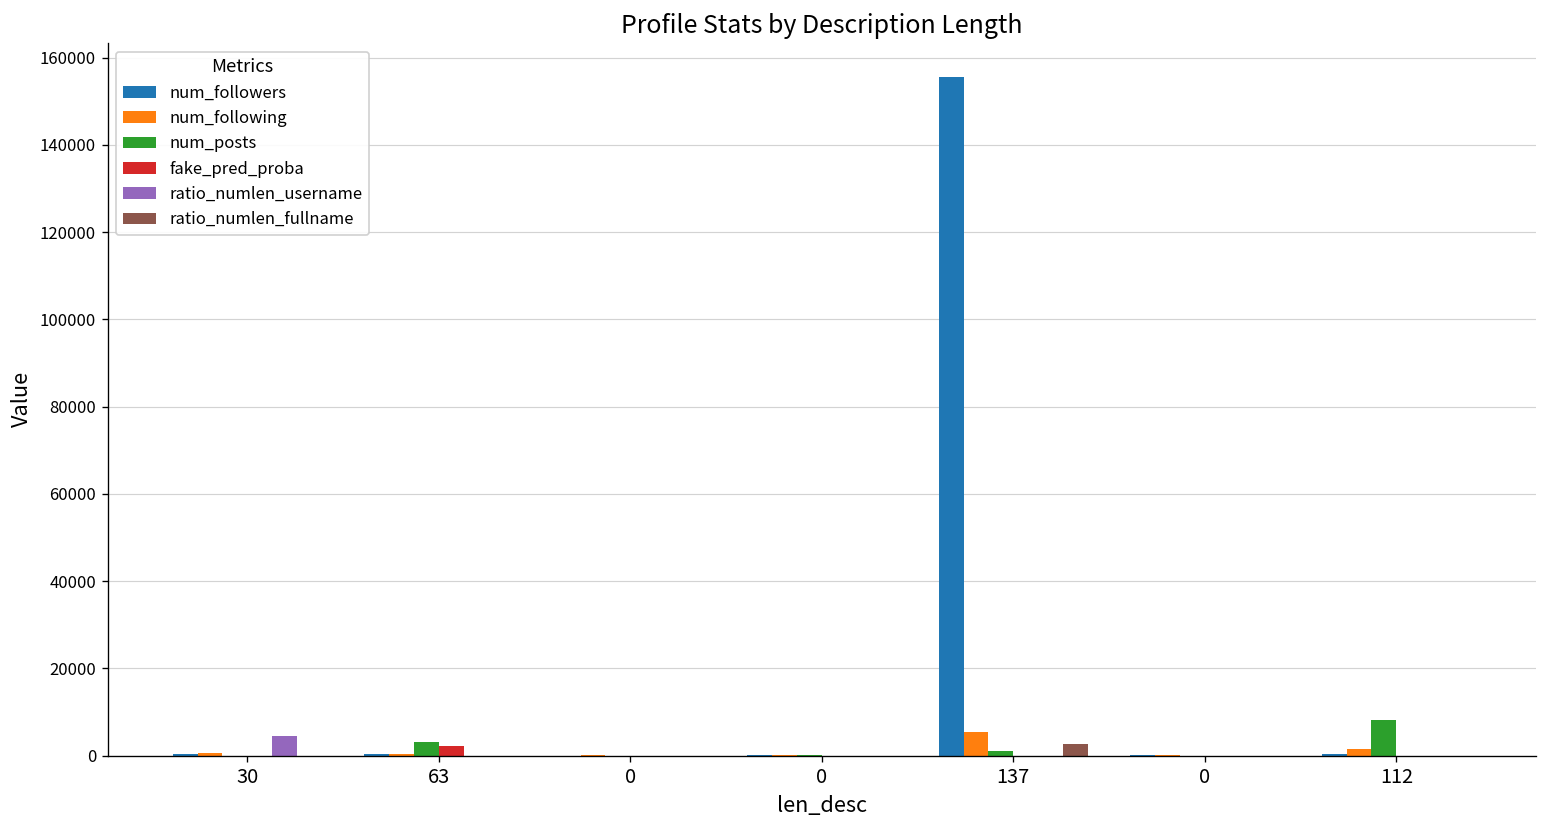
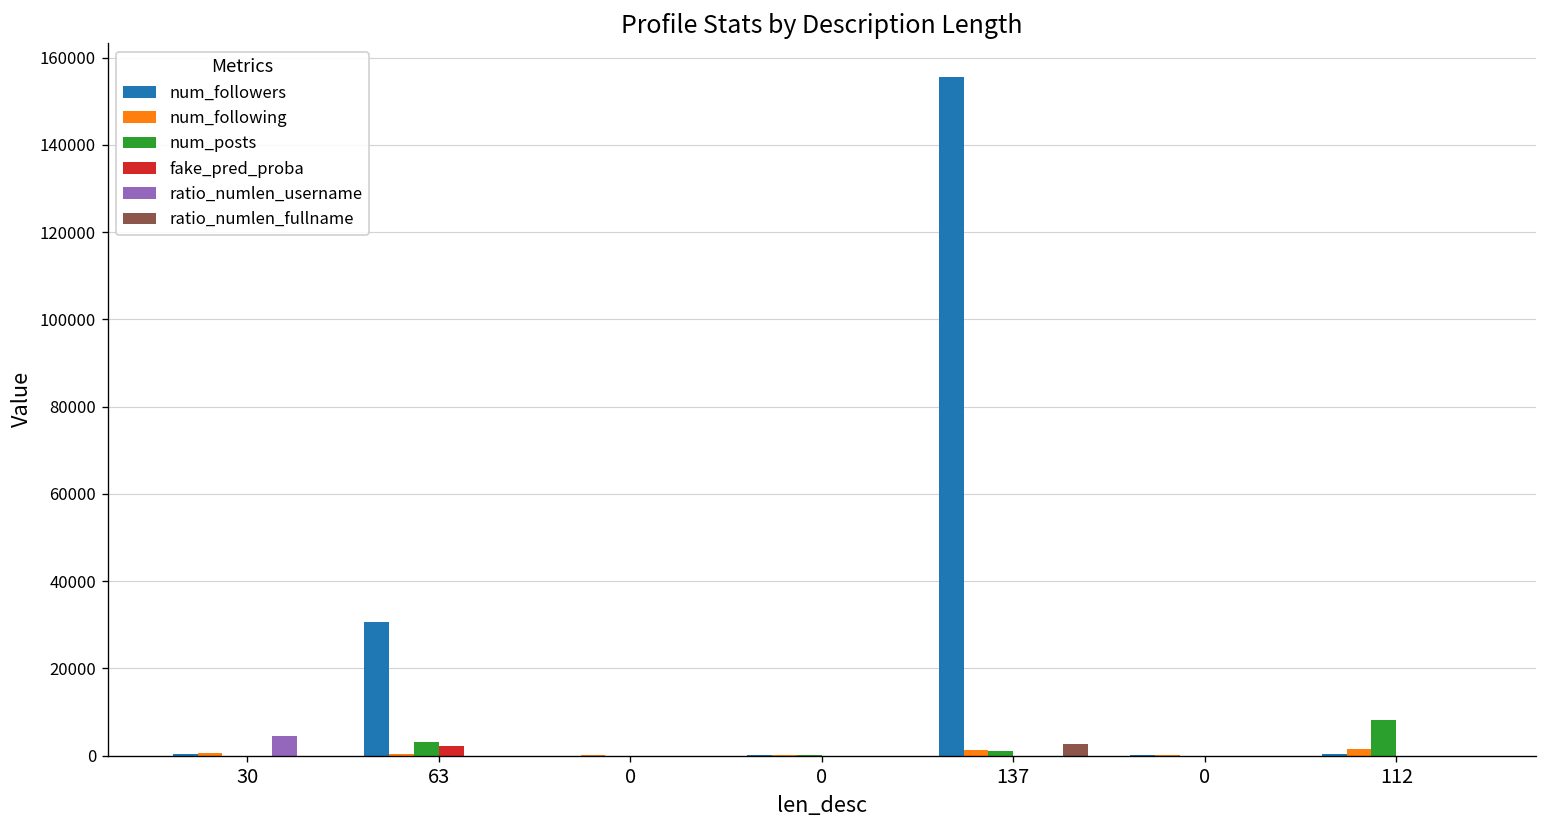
  {
    "num_followers": {
-     "63": 0,
+     "63": 31000,
      "137": 156000
    },
    "num_following": {
-     "137": 5000,
+     "137": 1000,
      "112": 1000
    },
    "num_posts": {
      "63": 3000,
      "137": 1000,
      "112": 8000
    },
    "fake_pred_proba": {
      "63": 2000
    },
    "ratio_numlen_username": {
      "30": 5000,
      "137": 0
    },
    "ratio_numlen_fullname": {
      "63": 0,
      "137": 3000
    }
  }
